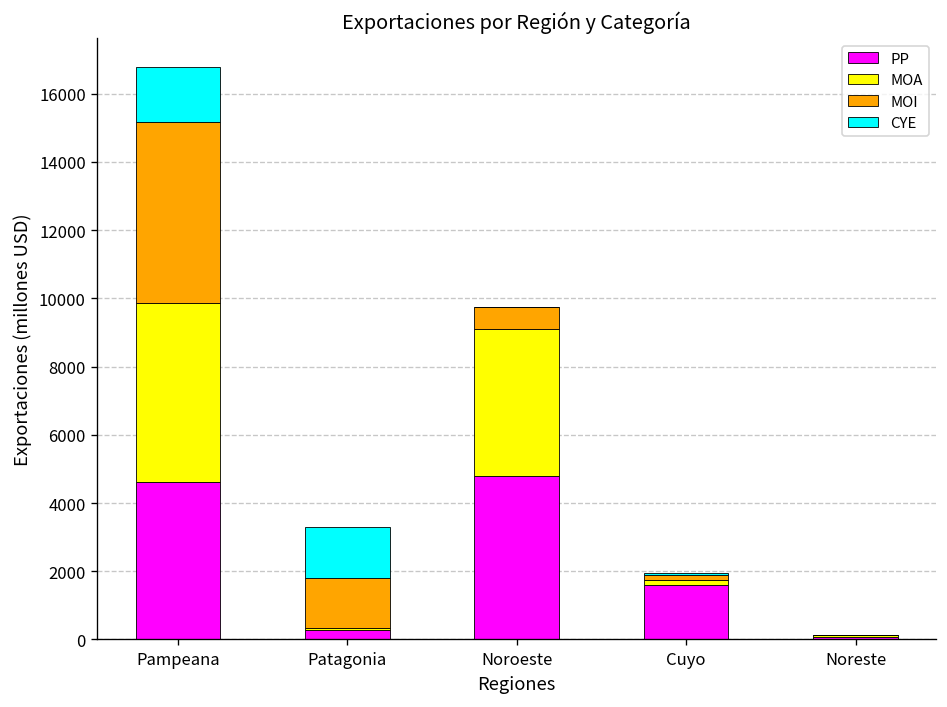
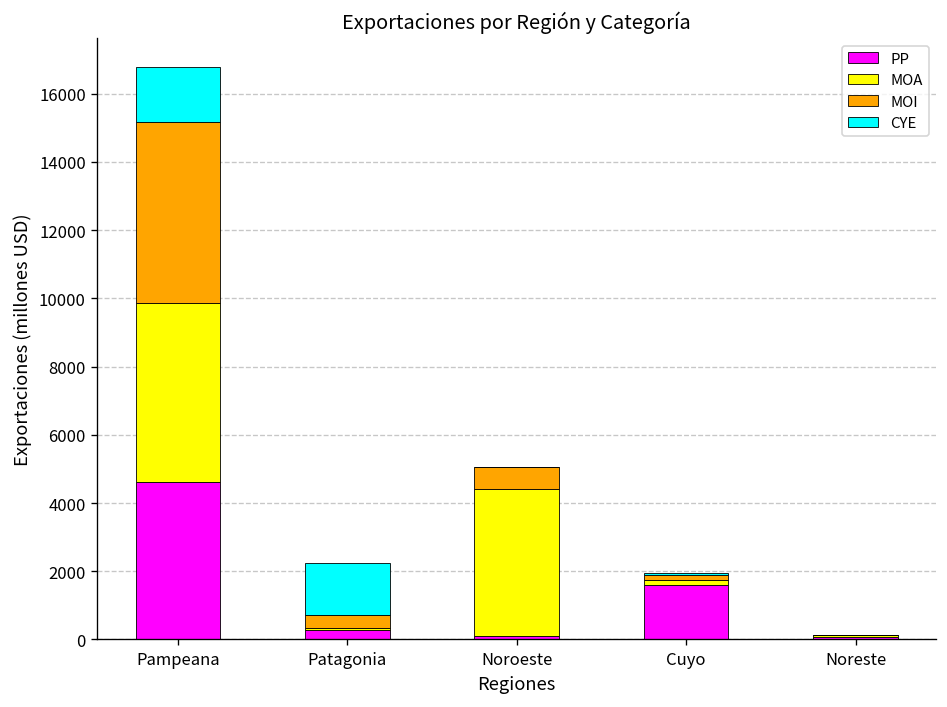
  {
    "PP": {
      "Pampeana": 4600,
      "Patagonia": 300,
-     "Noroeste": 4800,
+     "Noroeste": 100,
      "Cuyo": 1600
    },
    "MOA": {
      "Pampeana": 5200,
      "Noroeste": 4300,
      "Cuyo": 200
    },
    "MOI": {
      "Pampeana": 5300,
-     "Patagonia": 1500,
+     "Patagonia": 400,
      "Noroeste": 600,
      "Cuyo": 100
    },
    "CYE": {
      "Pampeana": 1600,
      "Patagonia": 1500,
      "Noroeste": 0,
      "Noreste": 0
    }
  }
